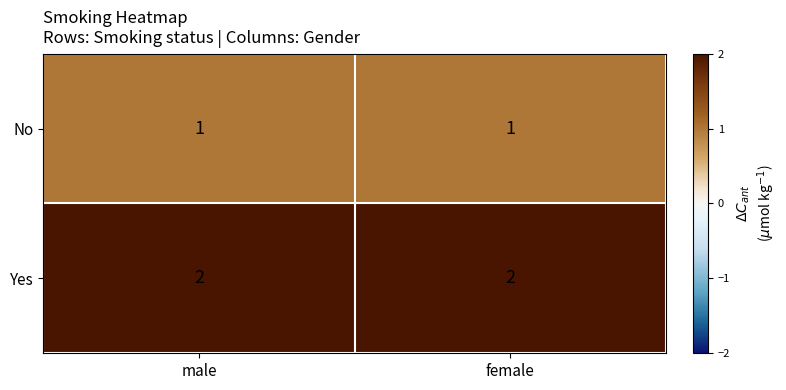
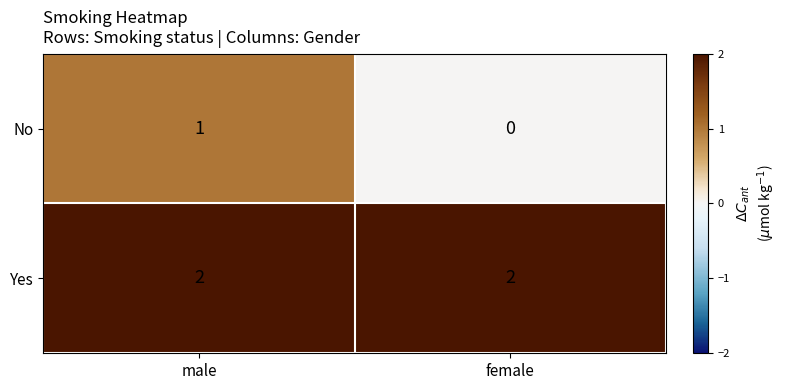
  {
    "No": {
      "male": 1,
-     "female": 1
+     "female": 0
    },
    "Yes": {
      "male": 2,
      "female": 2
    }
  }
